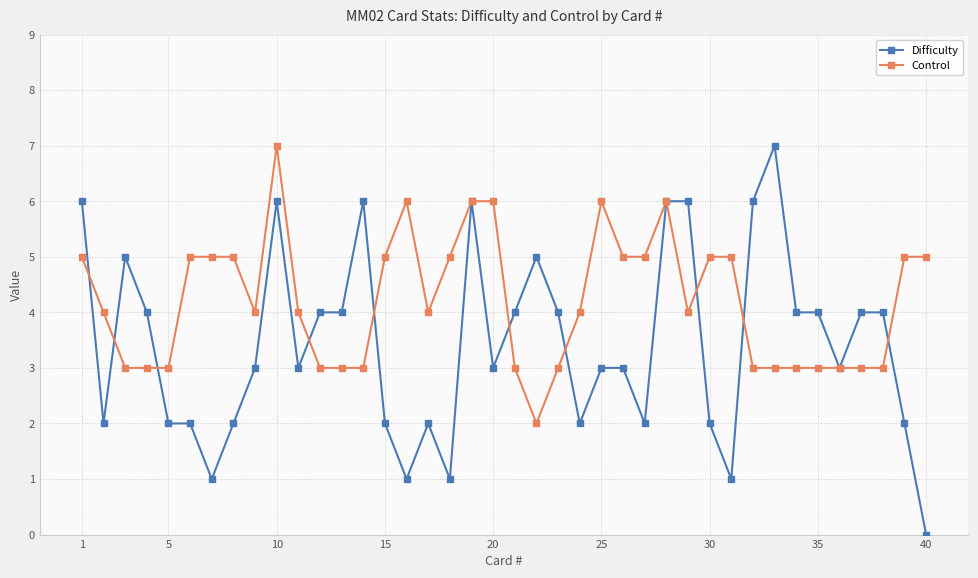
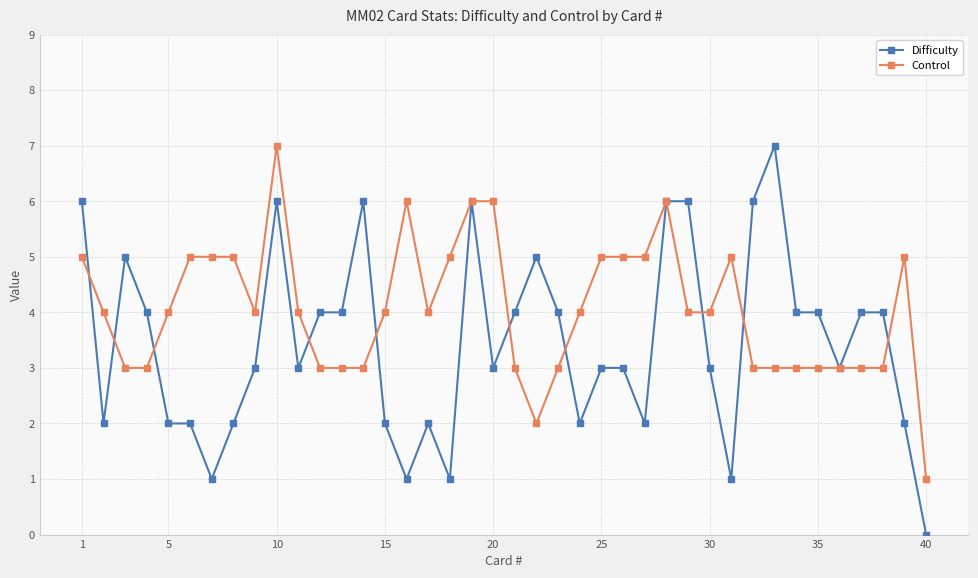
  {
    "Difficulty": {
      "1": 6,
      "5": 2,
      "10": 6,
      "15": 2,
      "20": 3,
      "25": 3,
-     "30": 2,
+     "30": 3,
      "35": 4,
      "40": 0
    },
    "Control": {
      "1": 5,
-     "5": 3,
+     "5": 4,
      "10": 7,
-     "15": 5,
+     "15": 4,
      "20": 6,
-     "25": 6,
-     "30": 5,
+     "25": 5,
+     "30": 4,
      "35": 3,
-     "40": 5
+     "40": 1
    }
  }
